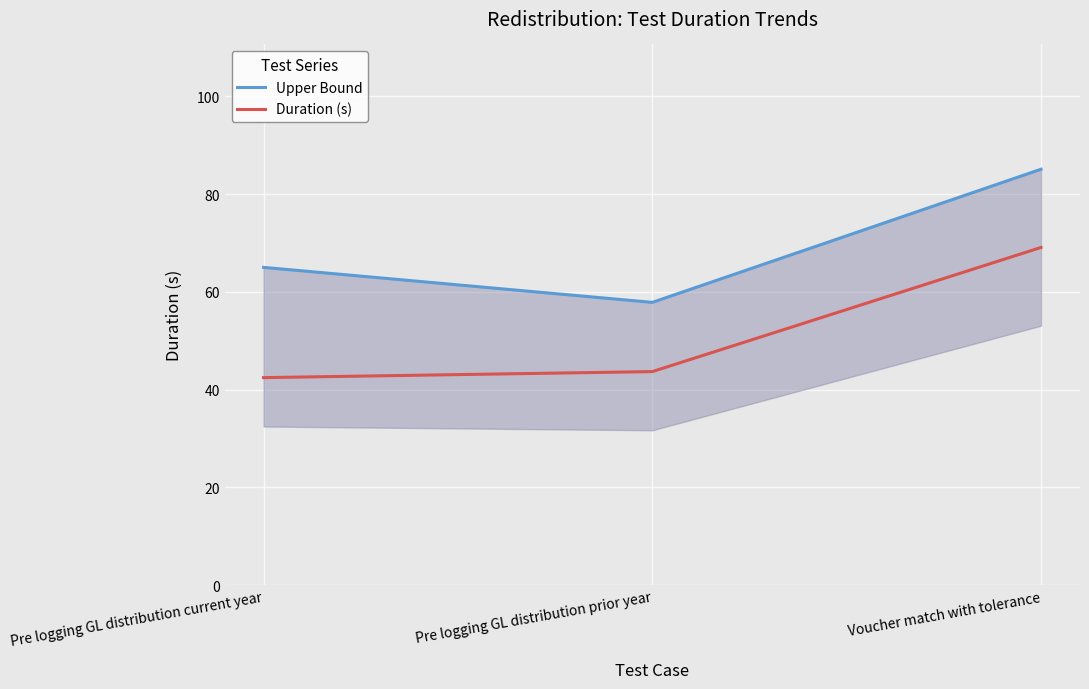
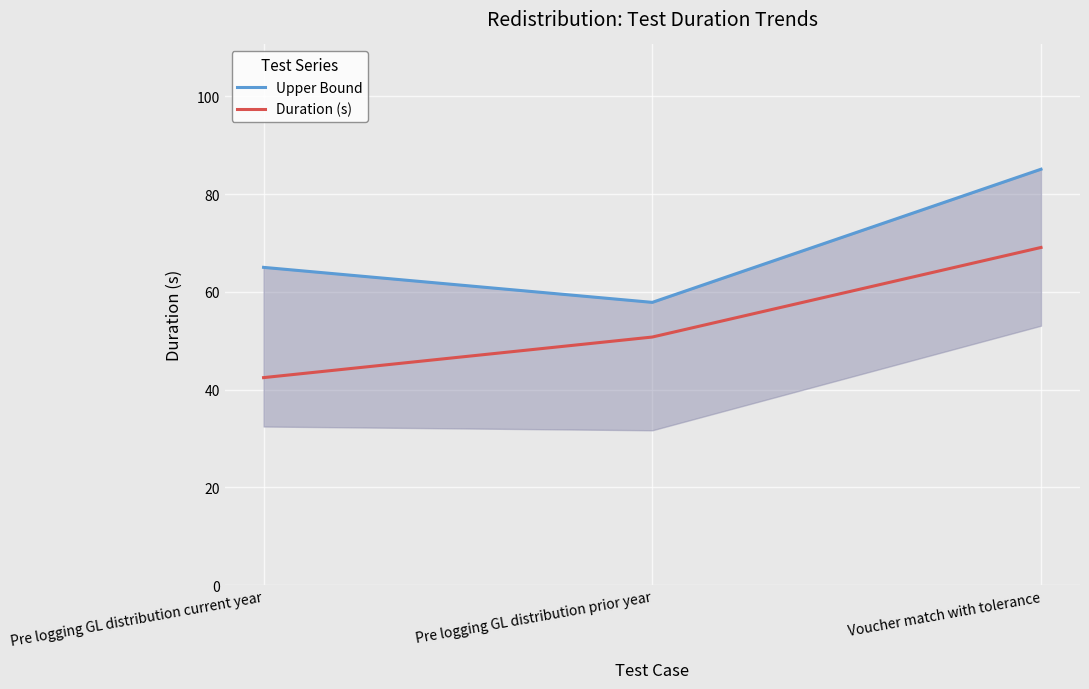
  {
    "Upper Bound": {
      "Pre logging GL distribution current year": 65,
      "Pre logging GL distribution prior year": 58,
      "Voucher match with tolerance": 85
    },
    "Duration (s)": {
      "Pre logging GL distribution current year": 42,
-     "Pre logging GL distribution prior year": 44,
+     "Pre logging GL distribution prior year": 51,
      "Voucher match with tolerance": 69
    }
  }
